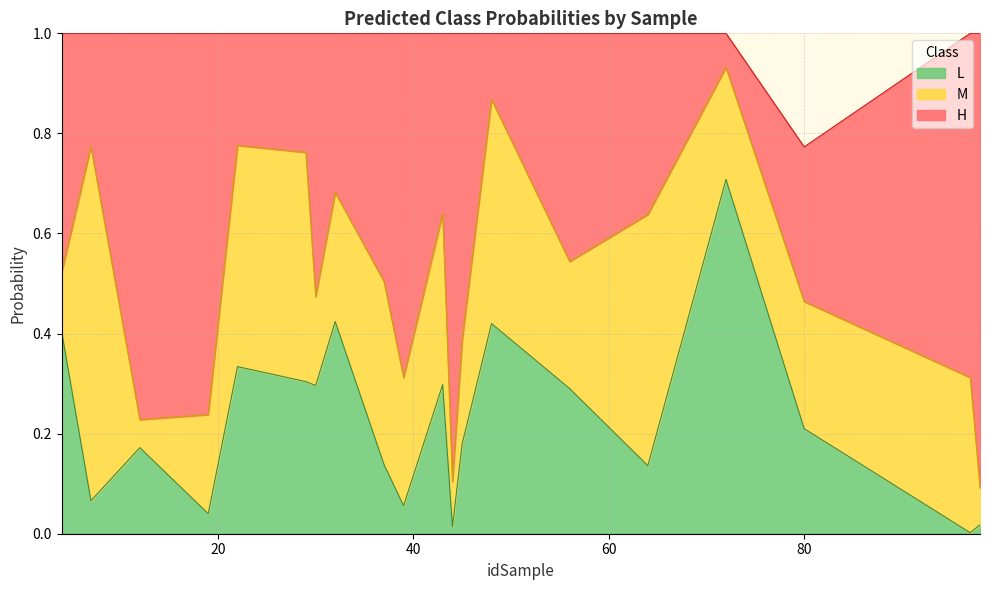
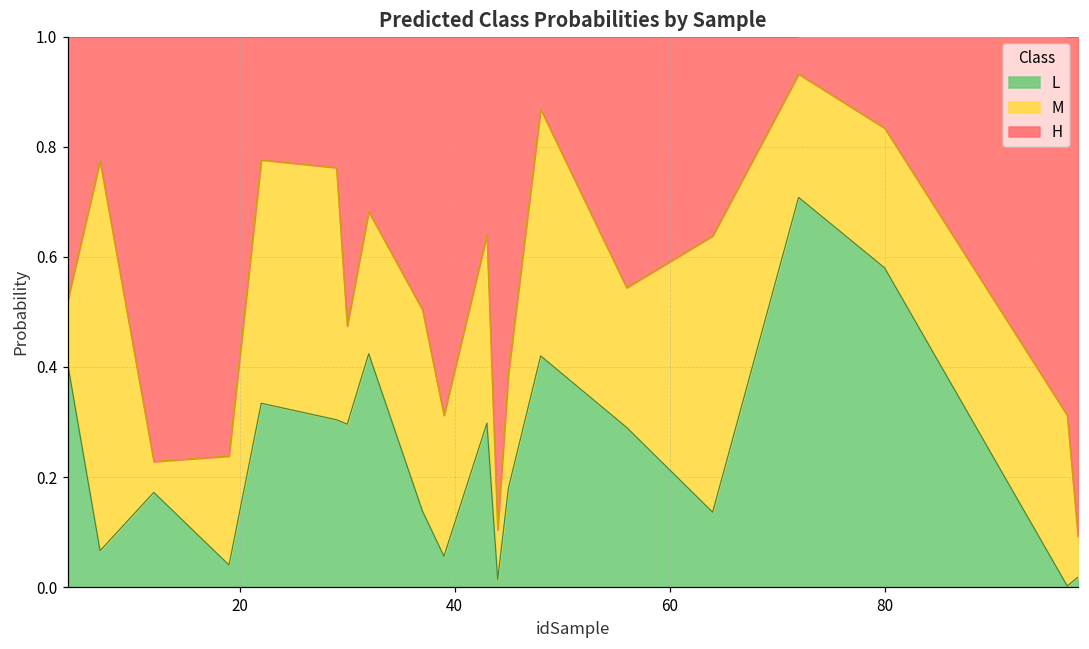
  {
    "L": {
-     "80": 0.21
+     "80": 0.58
    },
    "M": {
      "80": 0.25
    }
  }
